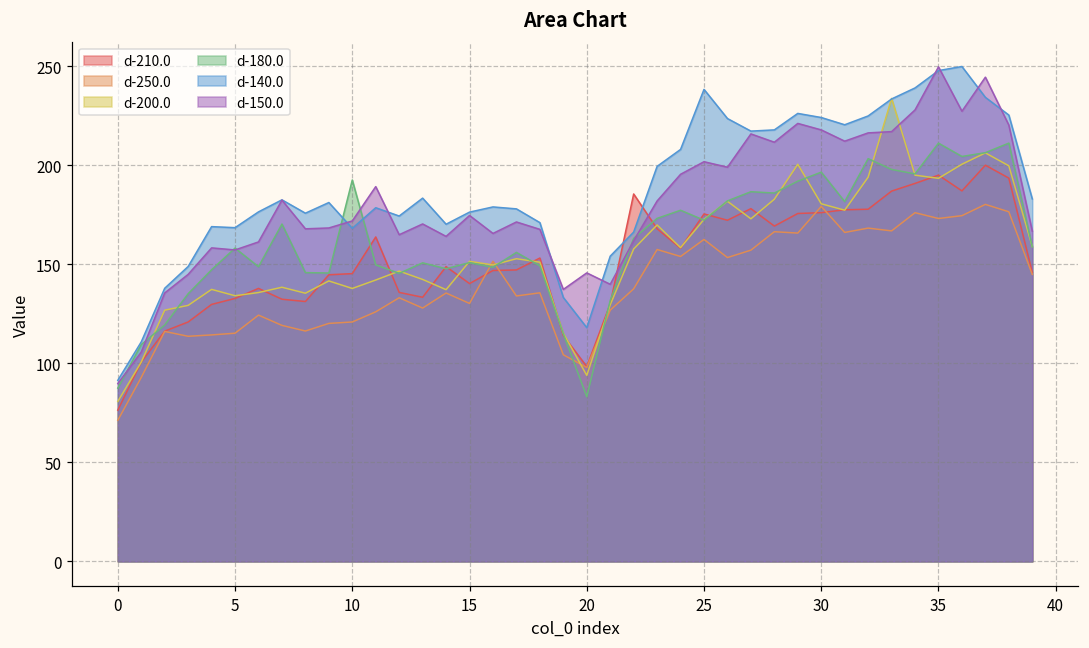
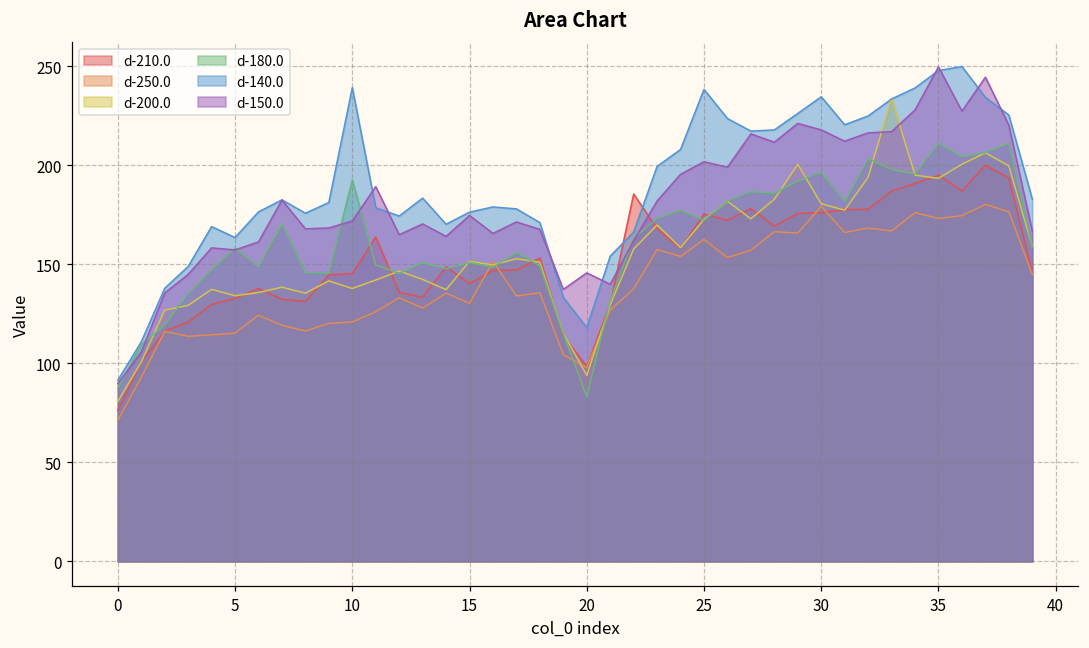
  {
    "d-180.0": {
      "0": 87,
      "10": 192,
      "20": 83,
      "30": 196,
      "35": 211
    },
    "d-140.0": {
      "0": 91,
-     "5": 168,
-     "10": 168,
+     "5": 163,
+     "10": 239,
      "15": 176,
      "20": 118,
      "25": 238,
-     "30": 224,
+     "30": 234,
      "35": 248
    },
    "d-150.0": {
      "0": 90,
      "10": 172,
      "15": 175,
      "20": 146,
      "25": 202,
      "30": 218,
      "35": 250
    }
  }
